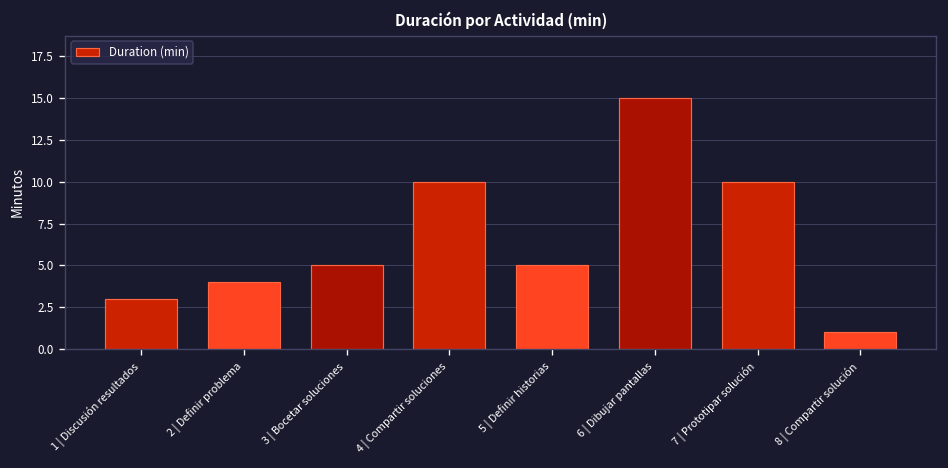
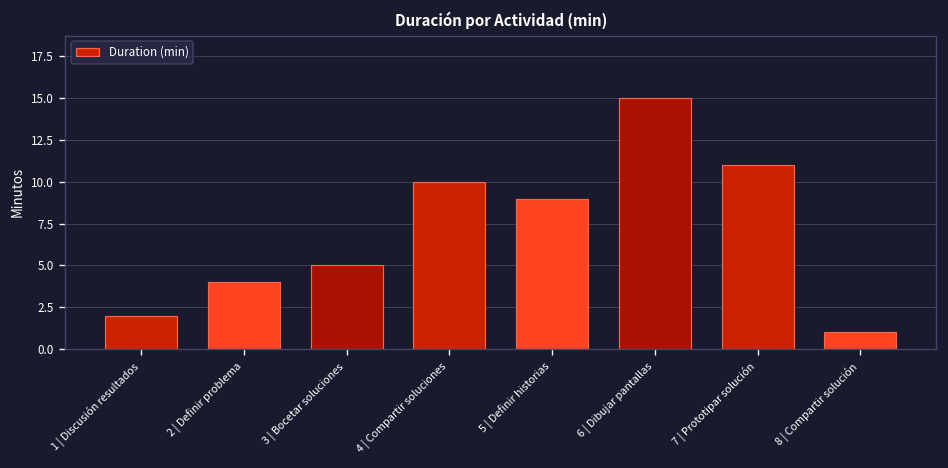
  {
-   "1 | Discusión resultados": 3,
+   "1 | Discusión resultados": 2,
    "2 | Definir problema": 4,
    "3 | Bocetar soluciones": 5,
    "4 | Compartir soluciones": 10,
-   "5 | Definir historias": 5,
+   "5 | Definir historias": 9,
    "6 | Dibujar pantallas": 15,
-   "7 | Prototipar solución": 10,
+   "7 | Prototipar solución": 11,
    "8 | Compartir solución": 1
  }
